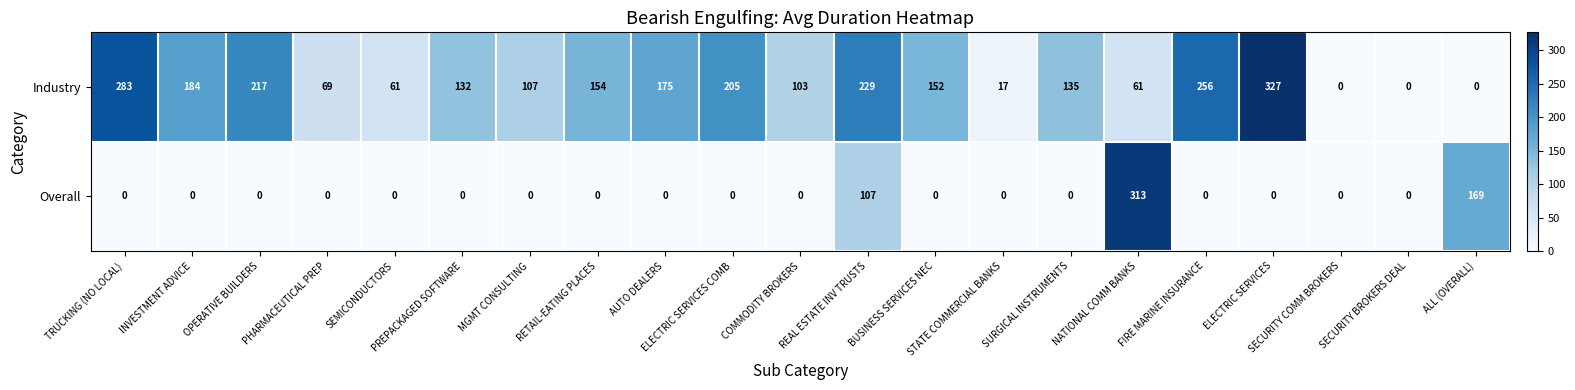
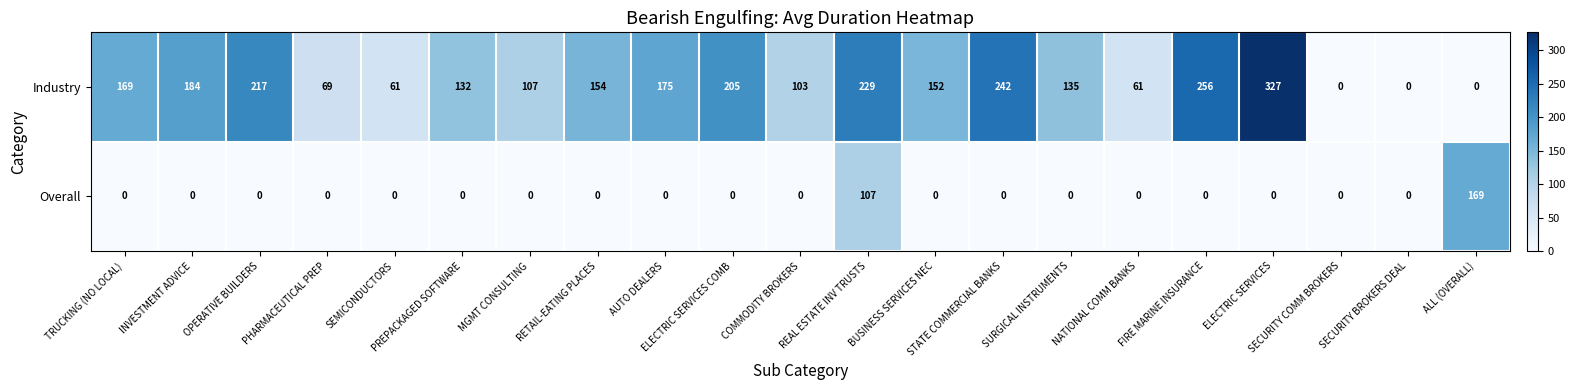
  {
    "Industry": {
-     "TRUCKING (NO LOCAL)": 283,
+     "TRUCKING (NO LOCAL)": 169,
      "INVESTMENT ADVICE": 184,
      "OPERATIVE BUILDERS": 217,
      "PHARMACEUTICAL PREP": 69,
      "SEMICONDUCTORS": 61,
      "PREPACKAGED SOFTWARE": 132,
      "MGMT CONSULTING": 107,
      "RETAIL-EATING PLACES": 154,
      "AUTO DEALERS": 175,
      "ELECTRIC SERVICES COMB": 205,
      "COMMODITY BROKERS": 103,
      "REAL ESTATE INV TRUSTS": 229,
      "BUSINESS SERVICES NEC": 152,
-     "STATE COMMERCIAL BANKS": 17,
+     "STATE COMMERCIAL BANKS": 242,
      "SURGICAL INSTRUMENTS": 135,
      "NATIONAL COMM BANKS": 61,
      "FIRE MARINE INSURANCE": 256,
      "ELECTRIC SERVICES": 327,
      "SECURITY COMM BROKERS": 0,
      "SECURITY BROKERS DEAL": 0,
      "ALL (OVERALL)": 0
    },
    "Overall": {
      "TRUCKING (NO LOCAL)": 0,
      "INVESTMENT ADVICE": 0,
      "OPERATIVE BUILDERS": 0,
      "PHARMACEUTICAL PREP": 0,
      "SEMICONDUCTORS": 0,
      "PREPACKAGED SOFTWARE": 0,
      "MGMT CONSULTING": 0,
      "RETAIL-EATING PLACES": 0,
      "AUTO DEALERS": 0,
      "ELECTRIC SERVICES COMB": 0,
      "COMMODITY BROKERS": 0,
      "REAL ESTATE INV TRUSTS": 107,
      "BUSINESS SERVICES NEC": 0,
      "STATE COMMERCIAL BANKS": 0,
      "SURGICAL INSTRUMENTS": 0,
-     "NATIONAL COMM BANKS": 313,
+     "NATIONAL COMM BANKS": 0,
      "FIRE MARINE INSURANCE": 0,
      "ELECTRIC SERVICES": 0,
      "SECURITY COMM BROKERS": 0,
      "SECURITY BROKERS DEAL": 0,
      "ALL (OVERALL)": 169
    }
  }
